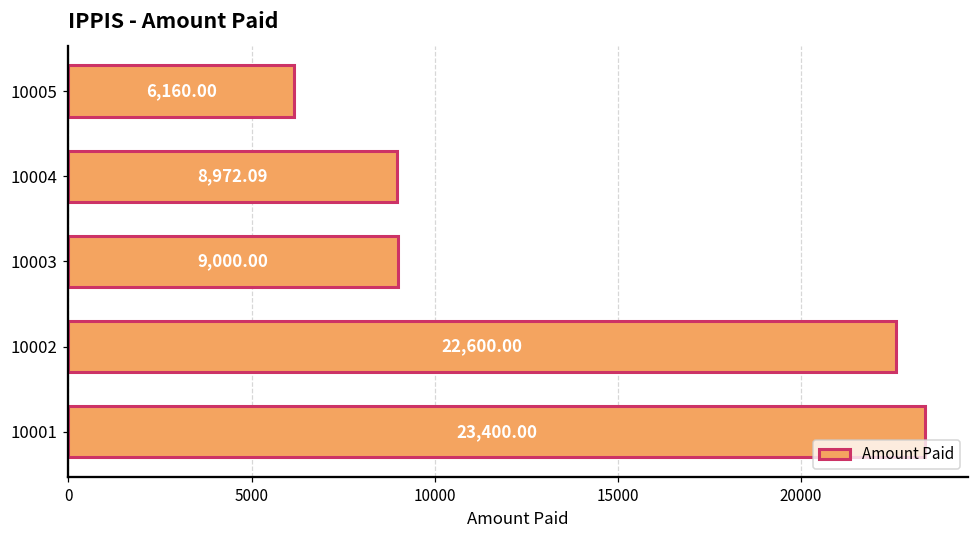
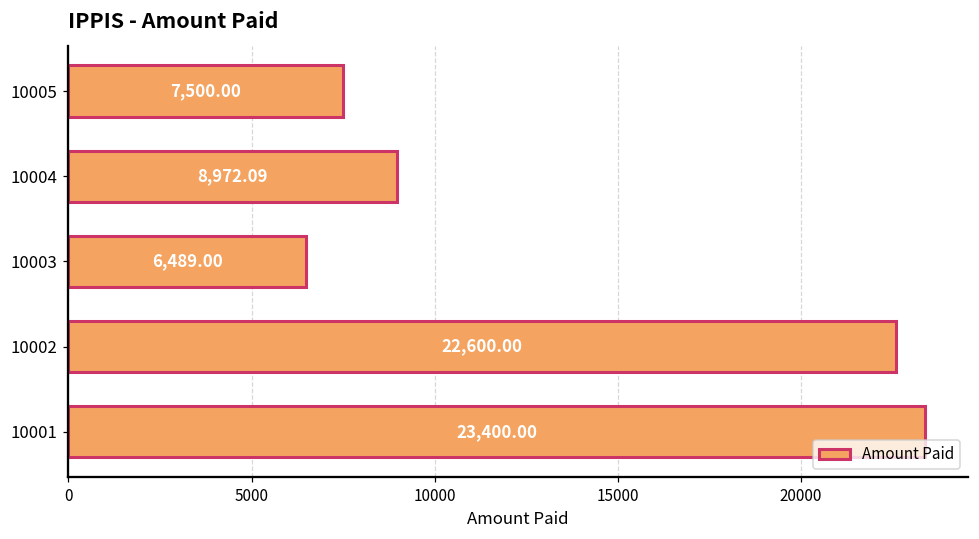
  {
-   "10005": "6,160.00",
+   "10005": "7,500.00",
    "10004": "8,972.09",
-   "10003": "9,000.00",
+   "10003": "6,489.00",
    "10002": "22,600.00",
    "10001": "23,400.00"
  }
